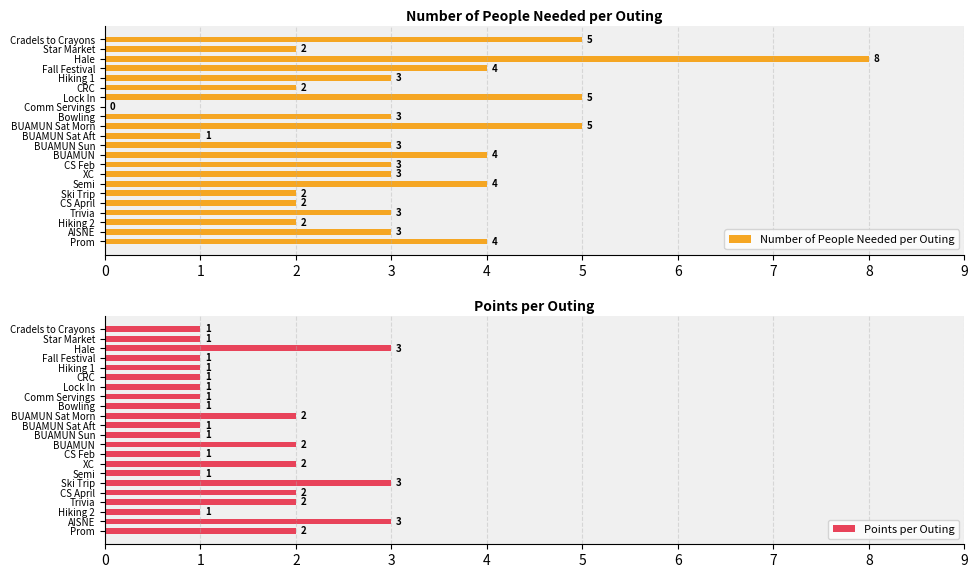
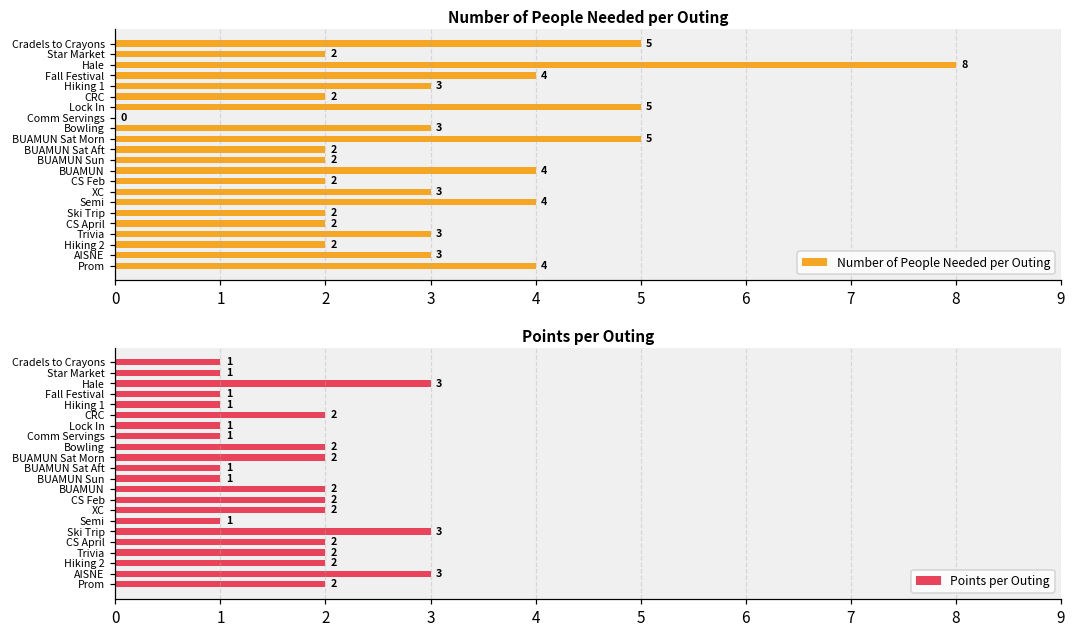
  {
    "Number of People Needed per Outing": {
      "Cradels to Crayons": 5,
      "Star Market": 2,
      "Hale": 8,
      "Fall Festival": 4,
      "Hiking 1": 3,
      "CRC": 2,
      "Lock In": 5,
      "Comm Servings": 0,
      "Bowling": 3,
      "BUAMUN Sat Morn": 5,
-     "BUAMUN Sat Aft": 1,
-     "BUAMUN Sun": 3,
+     "BUAMUN Sat Aft": 2,
+     "BUAMUN Sun": 2,
      "BUAMUN": 4,
-     "CS Feb": 3,
+     "CS Feb": 2,
      "XC": 3,
      "Semi": 4,
      "Ski Trip": 2,
      "CS April": 2,
      "Trivia": 3,
      "Hiking 2": 2,
      "AISNE": 3,
      "Prom": 4
    },
    "Points per Outing": {
      "Cradels to Crayons": 1,
      "Star Market": 1,
      "Hale": 3,
      "Fall Festival": 1,
      "Hiking 1": 1,
-     "CRC": 1,
+     "CRC": 2,
      "Lock In": 1,
      "Comm Servings": 1,
-     "Bowling": 1,
+     "Bowling": 2,
      "BUAMUN Sat Morn": 2,
      "BUAMUN Sat Aft": 1,
      "BUAMUN Sun": 1,
      "BUAMUN": 2,
-     "CS Feb": 1,
+     "CS Feb": 2,
      "XC": 2,
      "Semi": 1,
      "Ski Trip": 3,
      "CS April": 2,
      "Trivia": 2,
-     "Hiking 2": 1,
+     "Hiking 2": 2,
      "AISNE": 3,
      "Prom": 2
    }
  }
